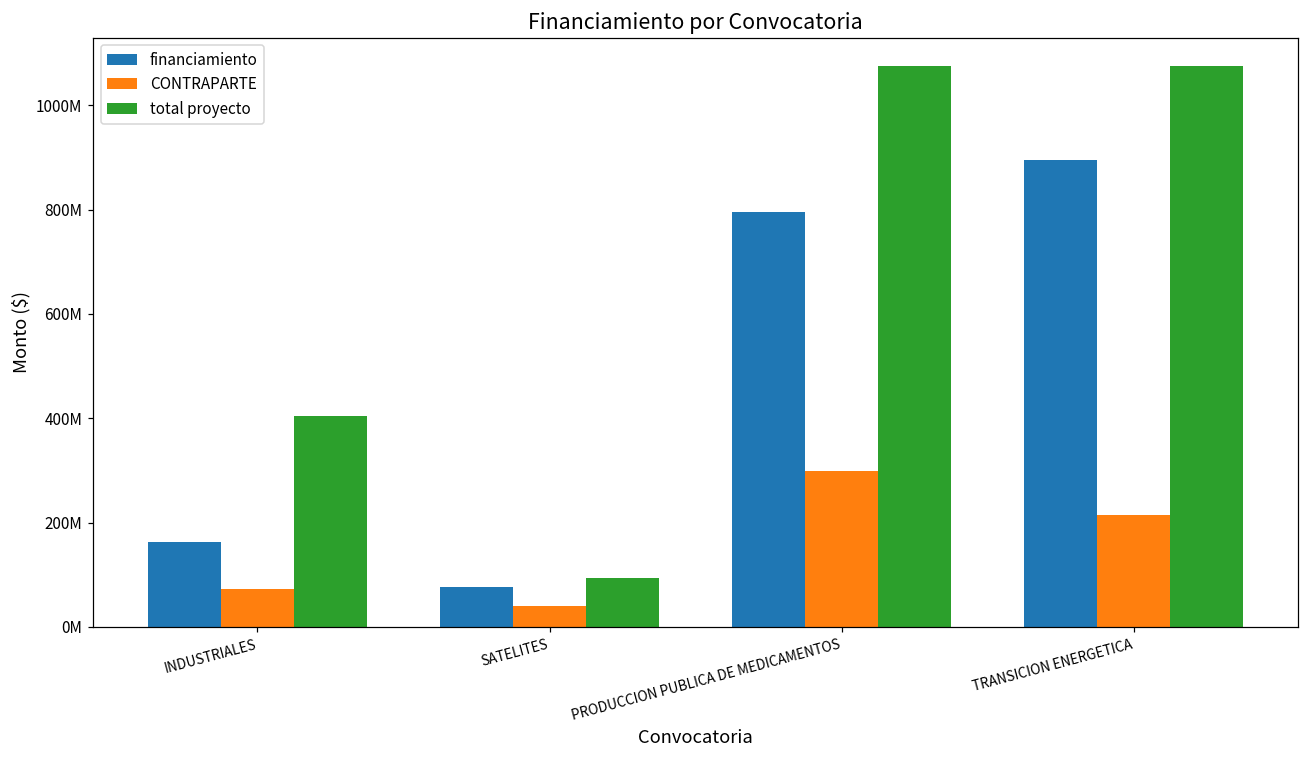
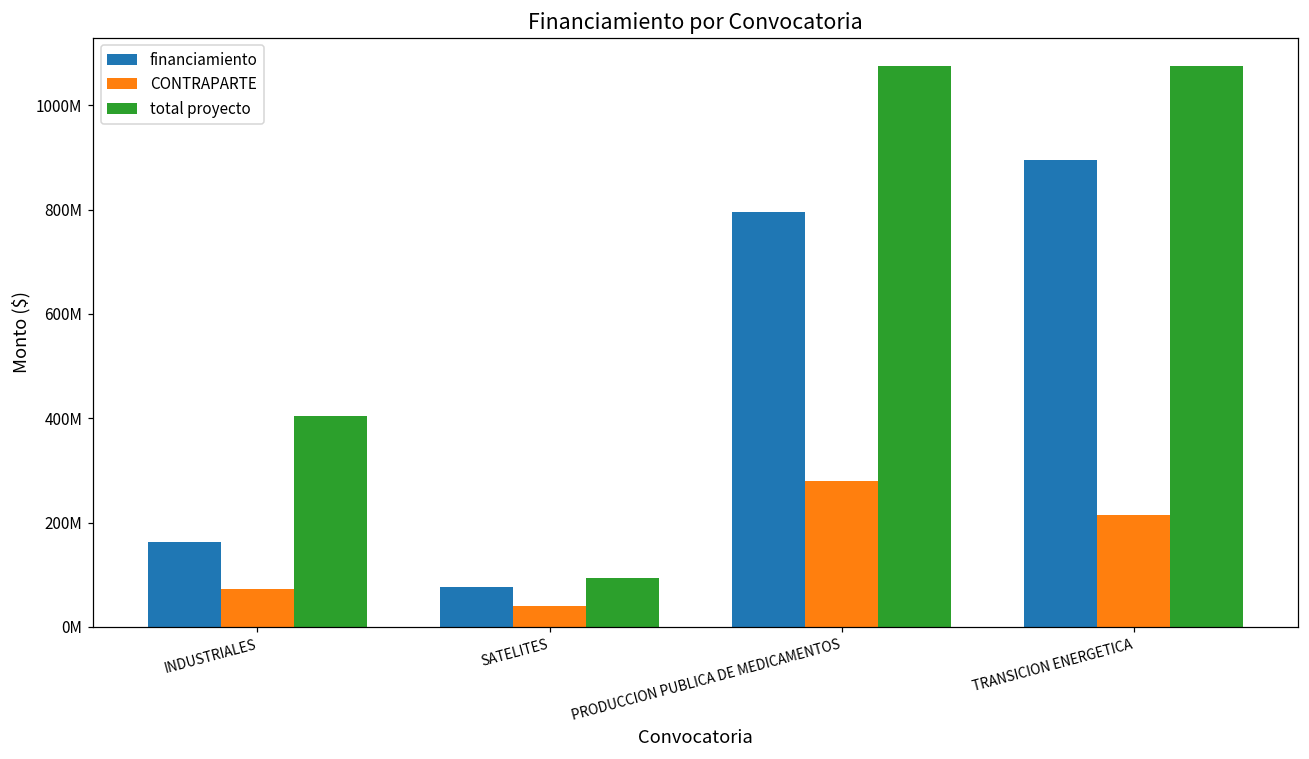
  {
    "financiamiento": {
      "INDUSTRIALES": 160000000,
      "SATELITES": 80000000,
      "PRODUCCION PUBLICA DE MEDICAMENTOS": 800000000,
      "TRANSICION ENERGETICA": 900000000
    },
    "CONTRAPARTE": {
      "INDUSTRIALES": 70000000,
      "SATELITES": 40000000,
-     "PRODUCCION PUBLICA DE MEDICAMENTOS": 300000000,
+     "PRODUCCION PUBLICA DE MEDICAMENTOS": 280000000,
      "TRANSICION ENERGETICA": 220000000
    },
    "total proyecto": {
      "INDUSTRIALES": 400000000,
      "SATELITES": 90000000,
      "PRODUCCION PUBLICA DE MEDICAMENTOS": 1080000000,
      "TRANSICION ENERGETICA": 1080000000
    }
  }
